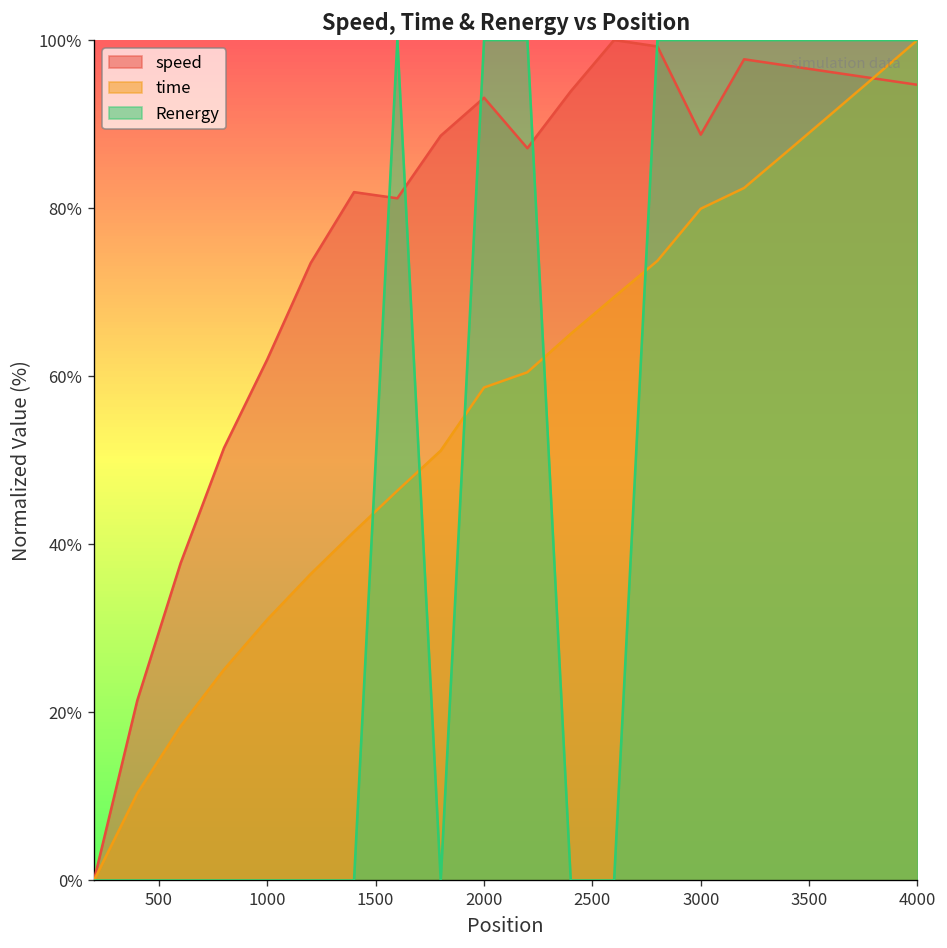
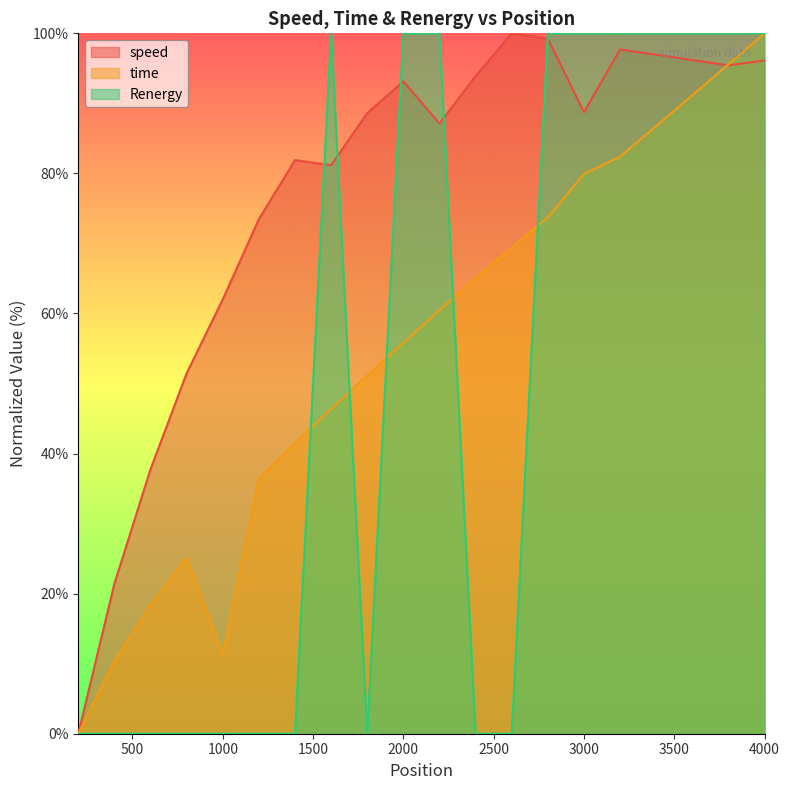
  {
    "speed": {
      "1000": "62%",
      "2000": "93%",
      "3000": "89%",
-     "4000": "95%"
+     "4000": "96%"
    },
    "time": {
-     "1000": "31%",
-     "2000": "59%",
+     "1000": "11%",
+     "2000": "56%",
      "3000": "80%"
    },
    "Renergy": {
      "1000": "0%",
      "2000": "100%",
      "3000": "100%"
    }
  }
